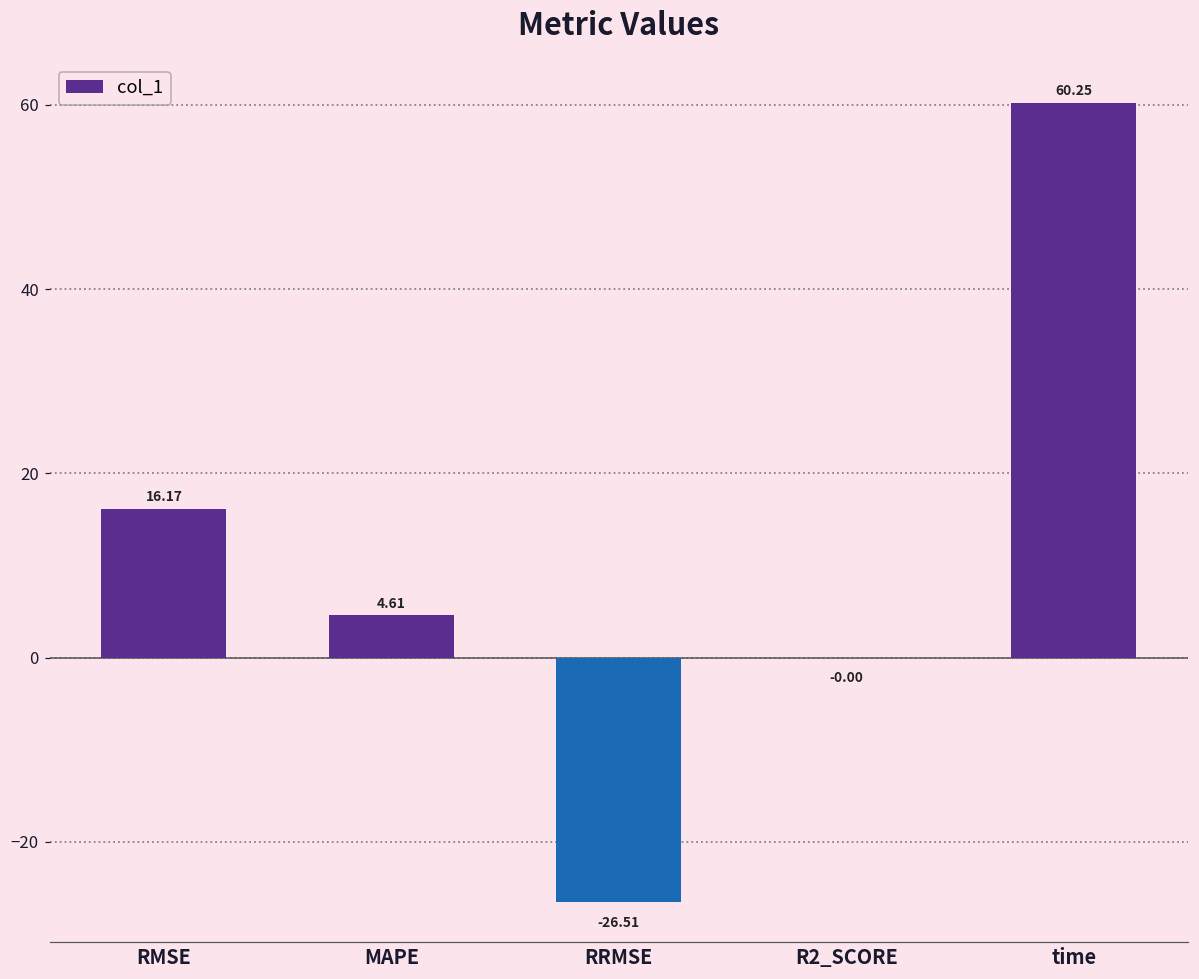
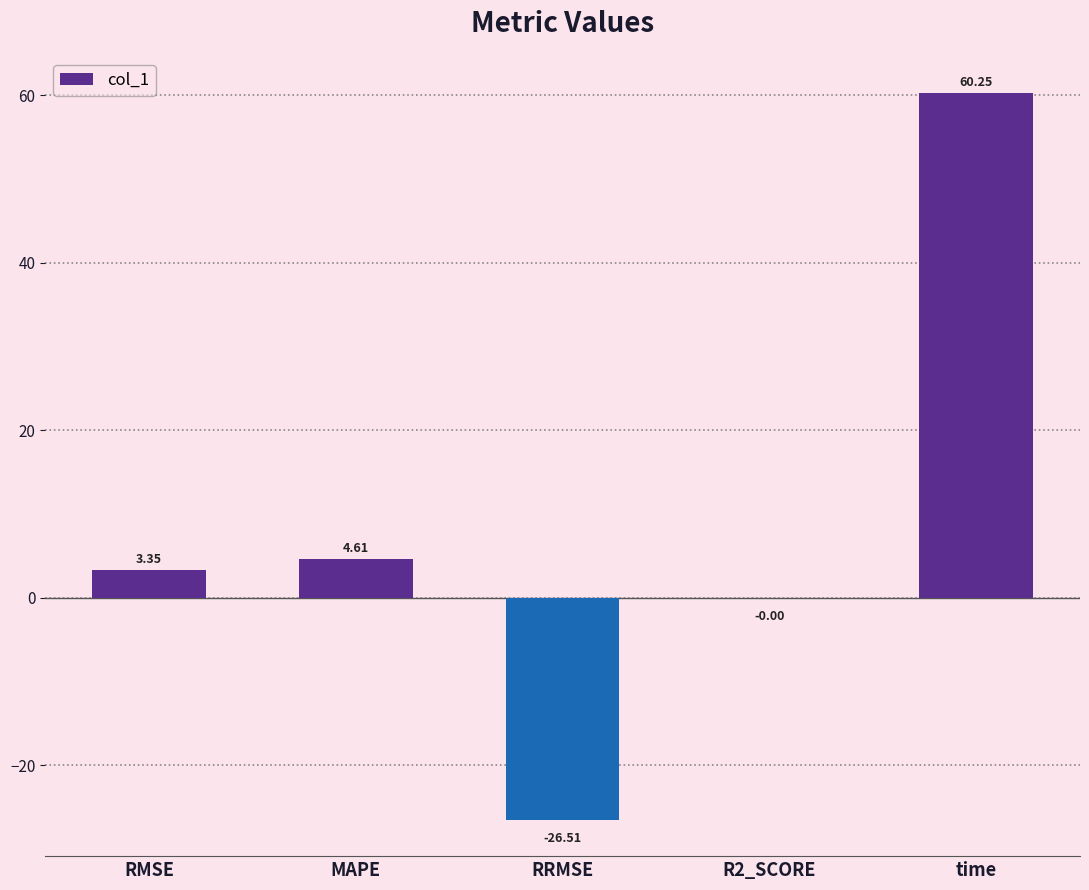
  {
-   "RMSE": 16.17,
+   "RMSE": 3.35,
    "MAPE": 4.61,
    "RRMSE": -26.51,
    "R2_SCORE": -0.00,
    "time": 60.25
  }
